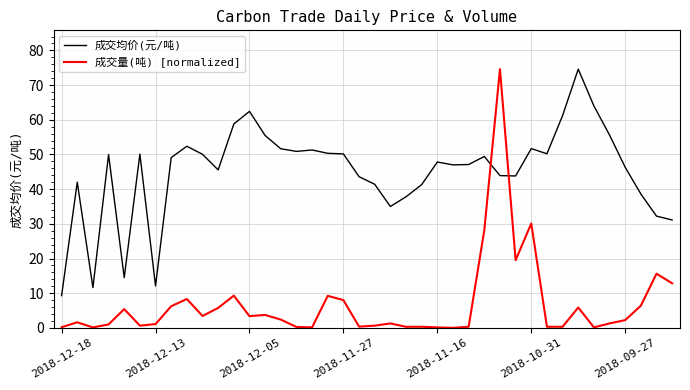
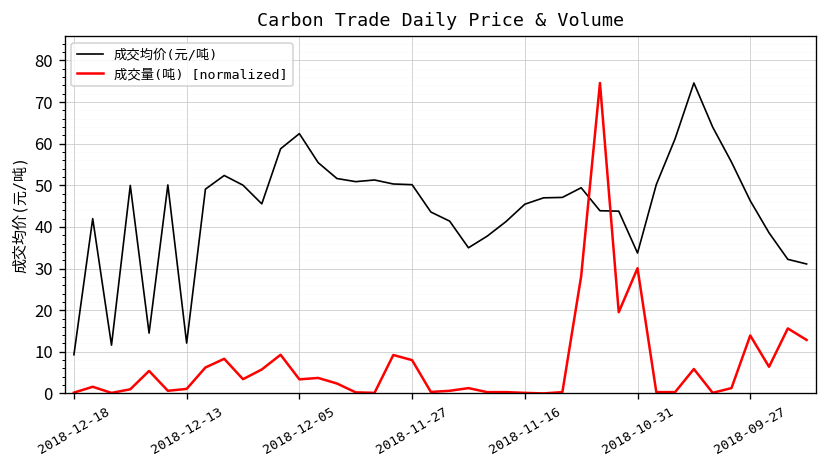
  {
    "成交均价(元/吨)": {
      "2018-12-05": 62,
      "2018-11-27": 50,
-     "2018-11-16": 48,
-     "2018-10-31": 52,
+     "2018-11-16": 45,
+     "2018-10-31": 34,
      "2018-09-27": 46
    },
    "成交量(吨) [normalized]": {
      "2018-12-05": 3,
      "2018-11-27": 8,
      "2018-11-16": 0,
      "2018-10-31": 30,
-     "2018-09-27": 2
+     "2018-09-27": 14
    }
  }
